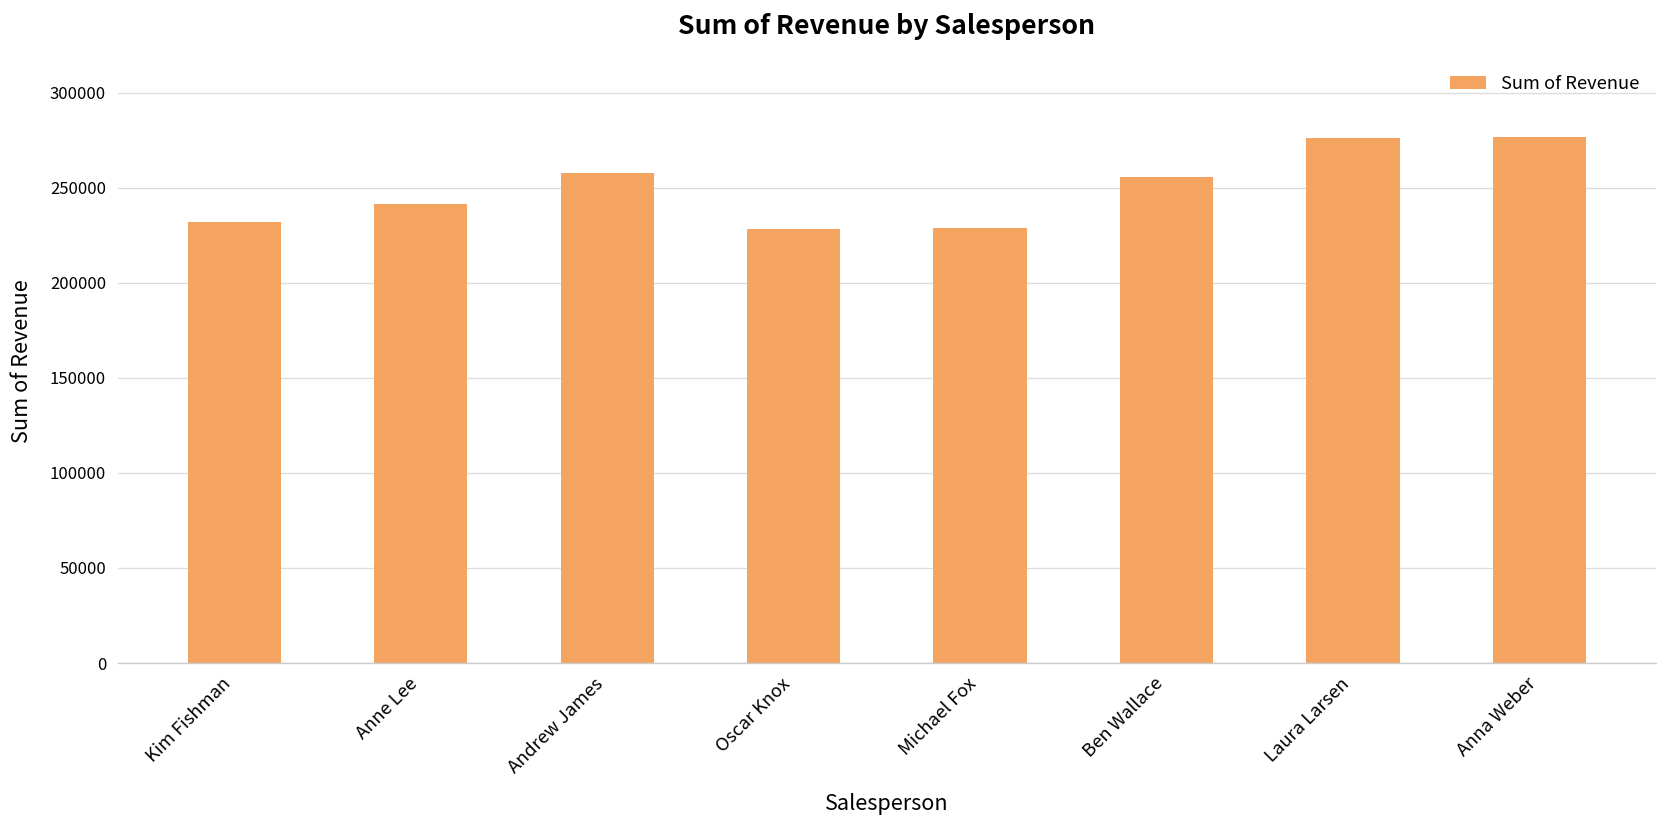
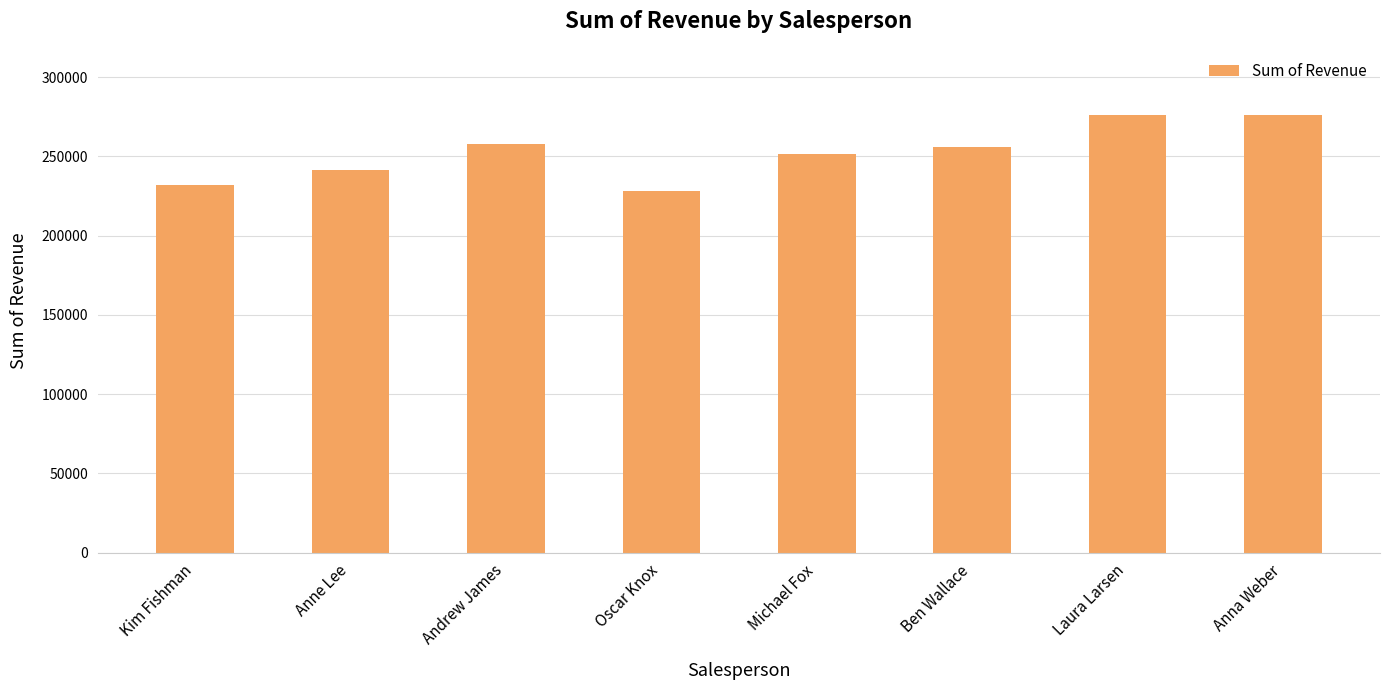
  {
    "Kim Fishman": 232000,
    "Anne Lee": 241000,
    "Andrew James": 258000,
    "Oscar Knox": 228000,
-   "Michael Fox": 229000,
+   "Michael Fox": 252000,
    "Ben Wallace": 256000,
    "Laura Larsen": 276000,
    "Anna Weber": 276000
  }
